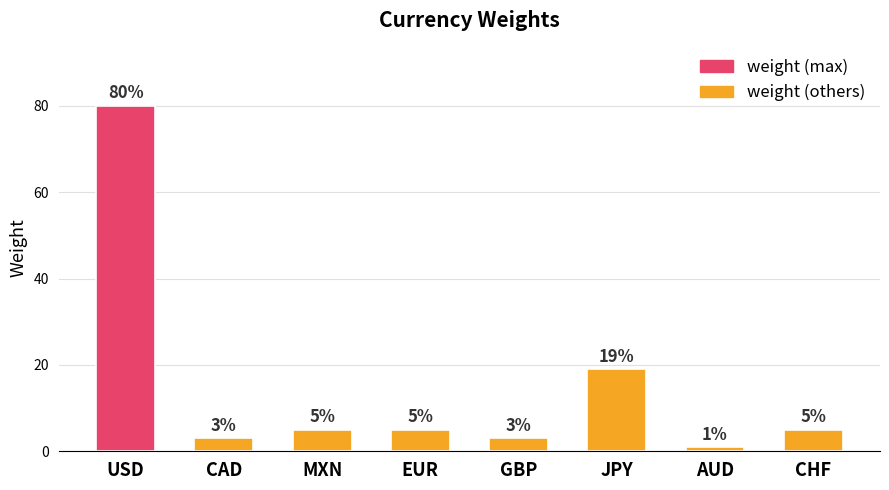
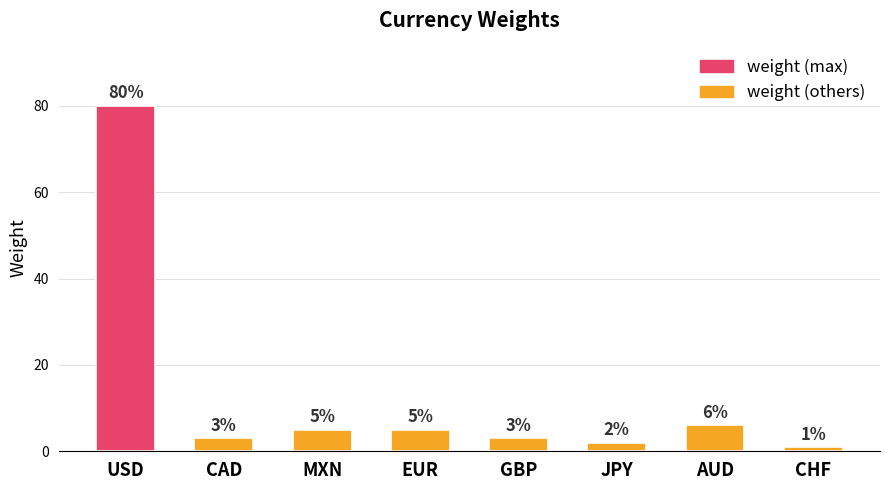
  {
    "USD": "80%",
    "CAD": "3%",
    "MXN": "5%",
    "EUR": "5%",
    "GBP": "3%",
-   "JPY": "19%",
-   "AUD": "1%",
-   "CHF": "5%"
+   "JPY": "2%",
+   "AUD": "6%",
+   "CHF": "1%"
  }
